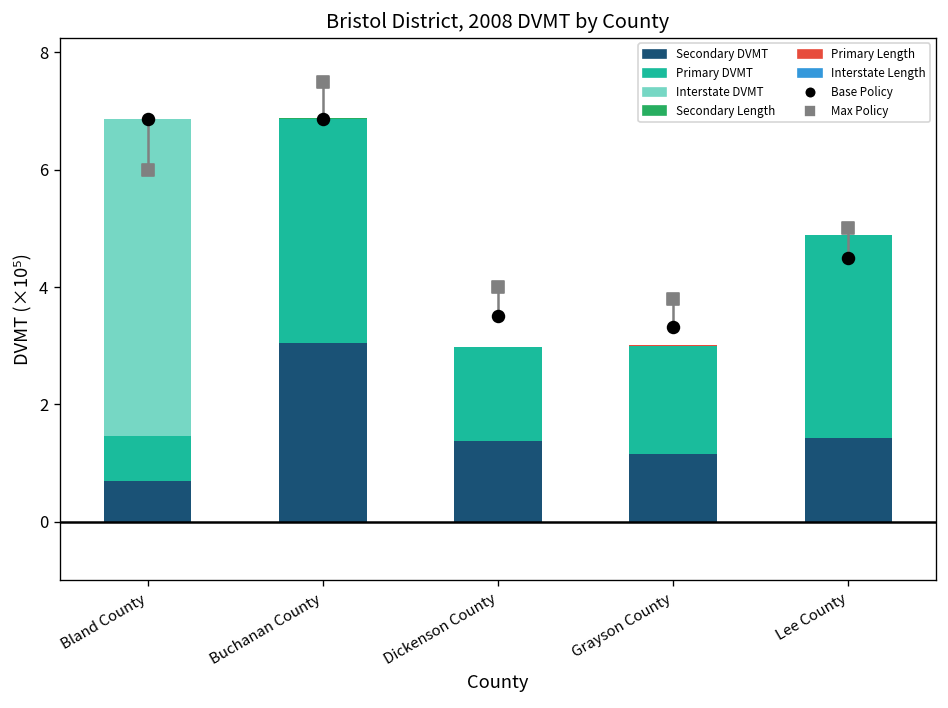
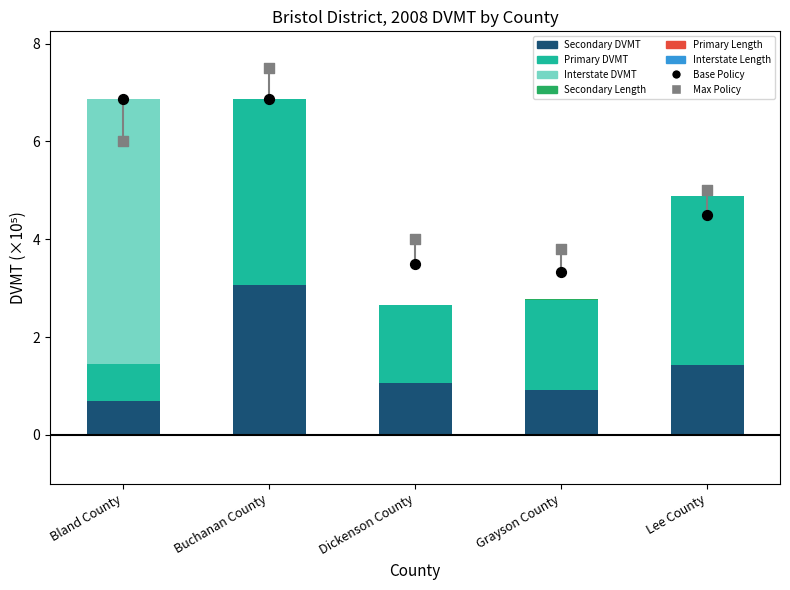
  {
    "Secondary DVMT": {
      "Bland County": 0.7,
      "Buchanan County": 3.1,
-     "Dickenson County": 1.4,
-     "Grayson County": 1.2,
+     "Dickenson County": 1.1,
+     "Grayson County": 0.9,
      "Lee County": 1.4
    },
    "Primary DVMT": {
      "Bland County": 0.8,
      "Buchanan County": 3.8,
      "Dickenson County": 1.6,
      "Grayson County": 1.8,
      "Lee County": 3.5
    },
    "Interstate Length": {
      "Bland County": 5.4,
      "Buchanan County": 0.0,
      "Dickenson County": 0.0,
      "Grayson County": 0.0,
      "Lee County": 0.0
    }
  }
